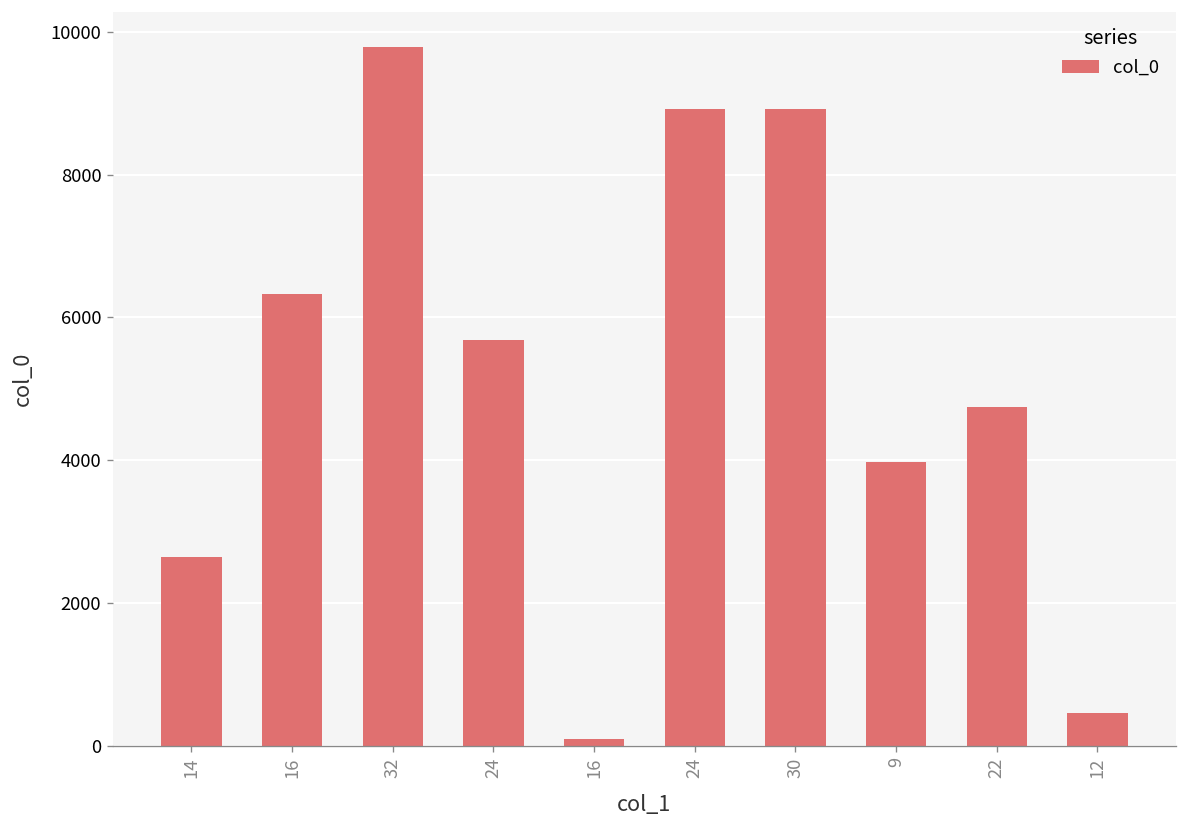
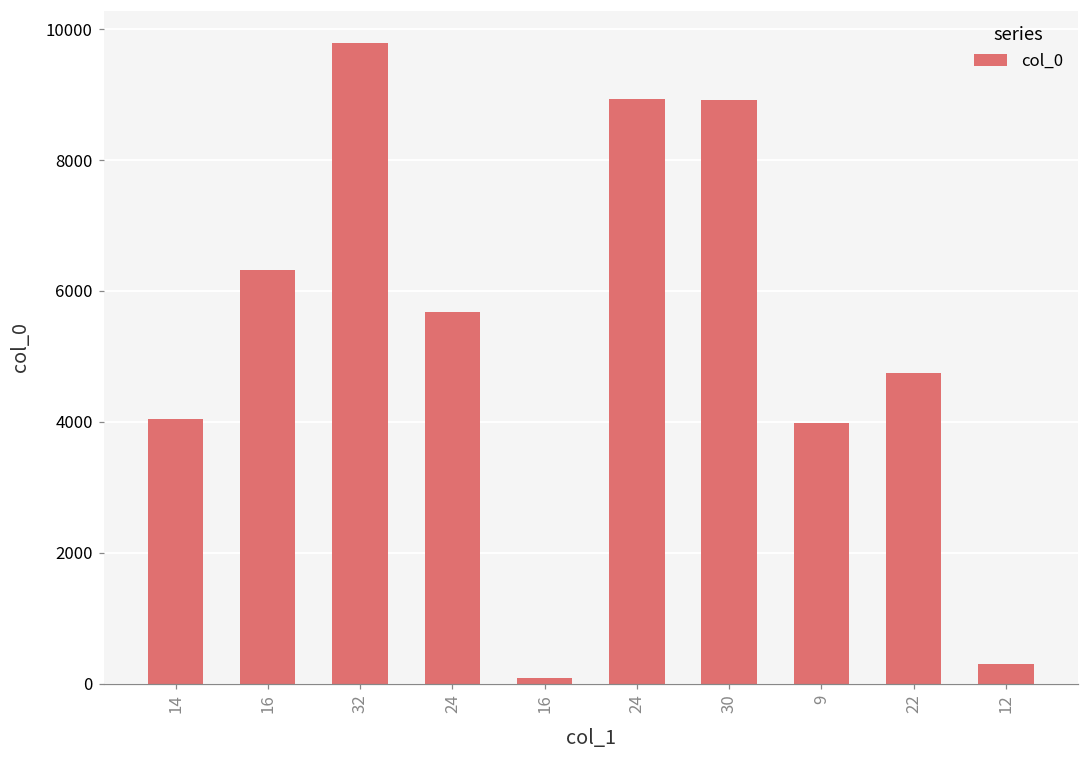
  {
-   "14": 2600,
+   "14": 4000,
    "32": 9800,
    "30": 8900,
    "9": 4000,
    "22": 4700,
-   "12": 500
+   "12": 300
  }
